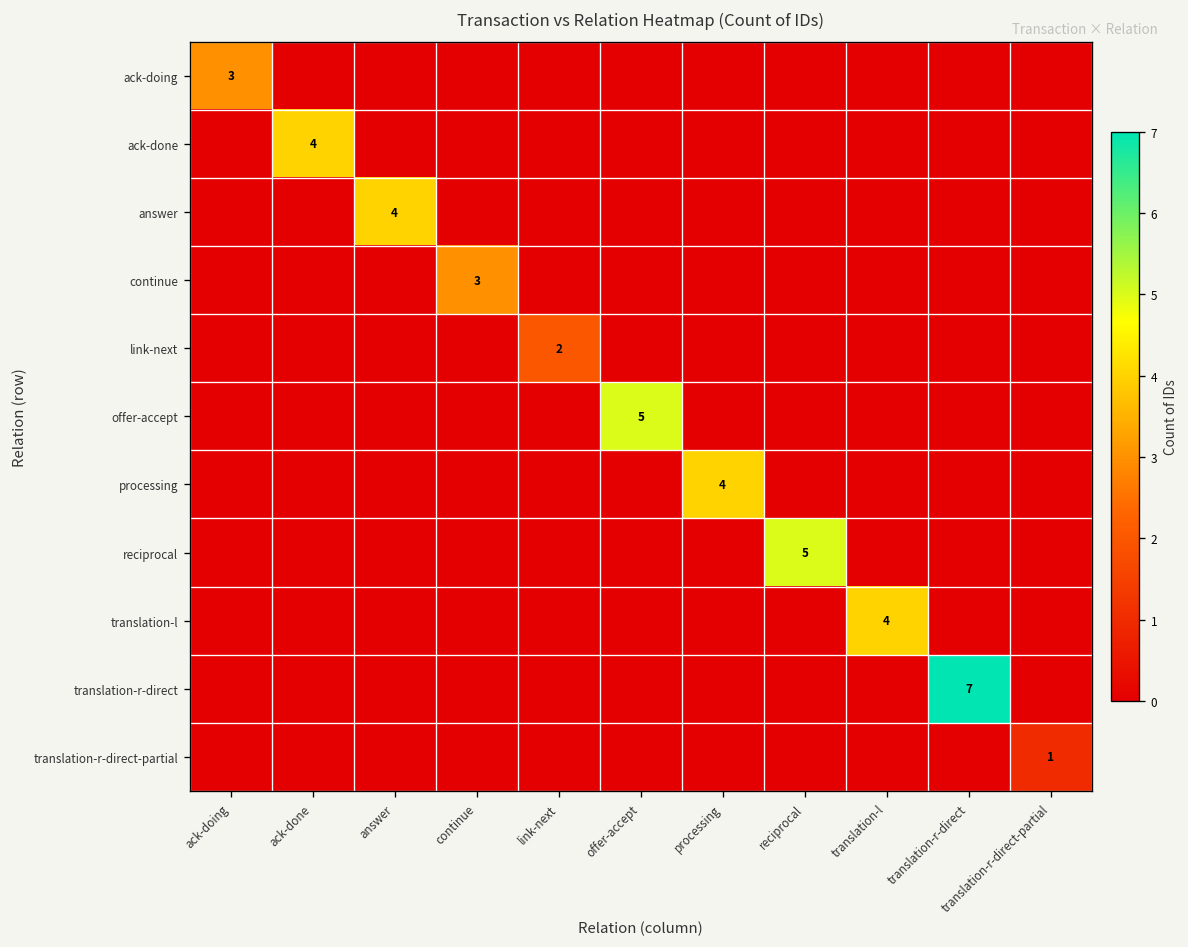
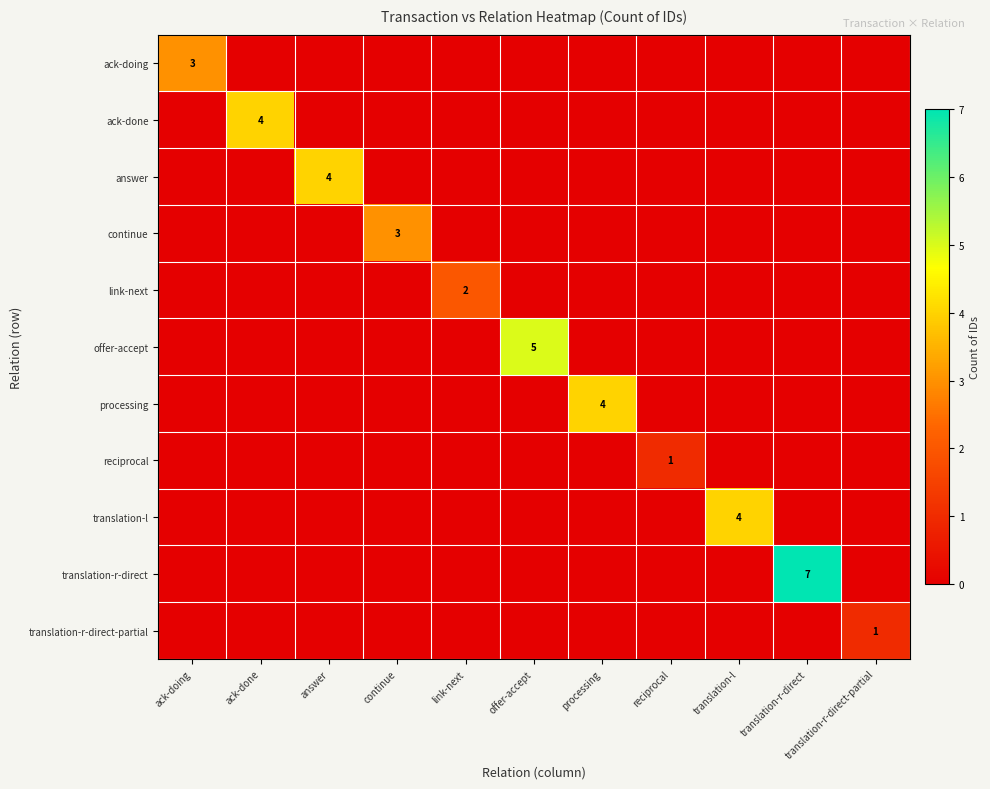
  {
    "ack-doing": {
      "ack-doing": 3
    },
    "ack-done": {
      "ack-done": 4
    },
    "answer": {
      "answer": 4
    },
    "continue": {
      "continue": 3
    },
    "link-next": {
      "link-next": 2
    },
    "offer-accept": {
      "offer-accept": 5
    },
    "processing": {
      "processing": 4
    },
    "reciprocal": {
-     "reciprocal": 5
+     "reciprocal": 1
    },
    "translation-l": {
      "translation-l": 4
    },
    "translation-r-direct": {
      "translation-r-direct": 7
    },
    "translation-r-direct-partial": {
      "translation-r-direct-partial": 1
    }
  }
